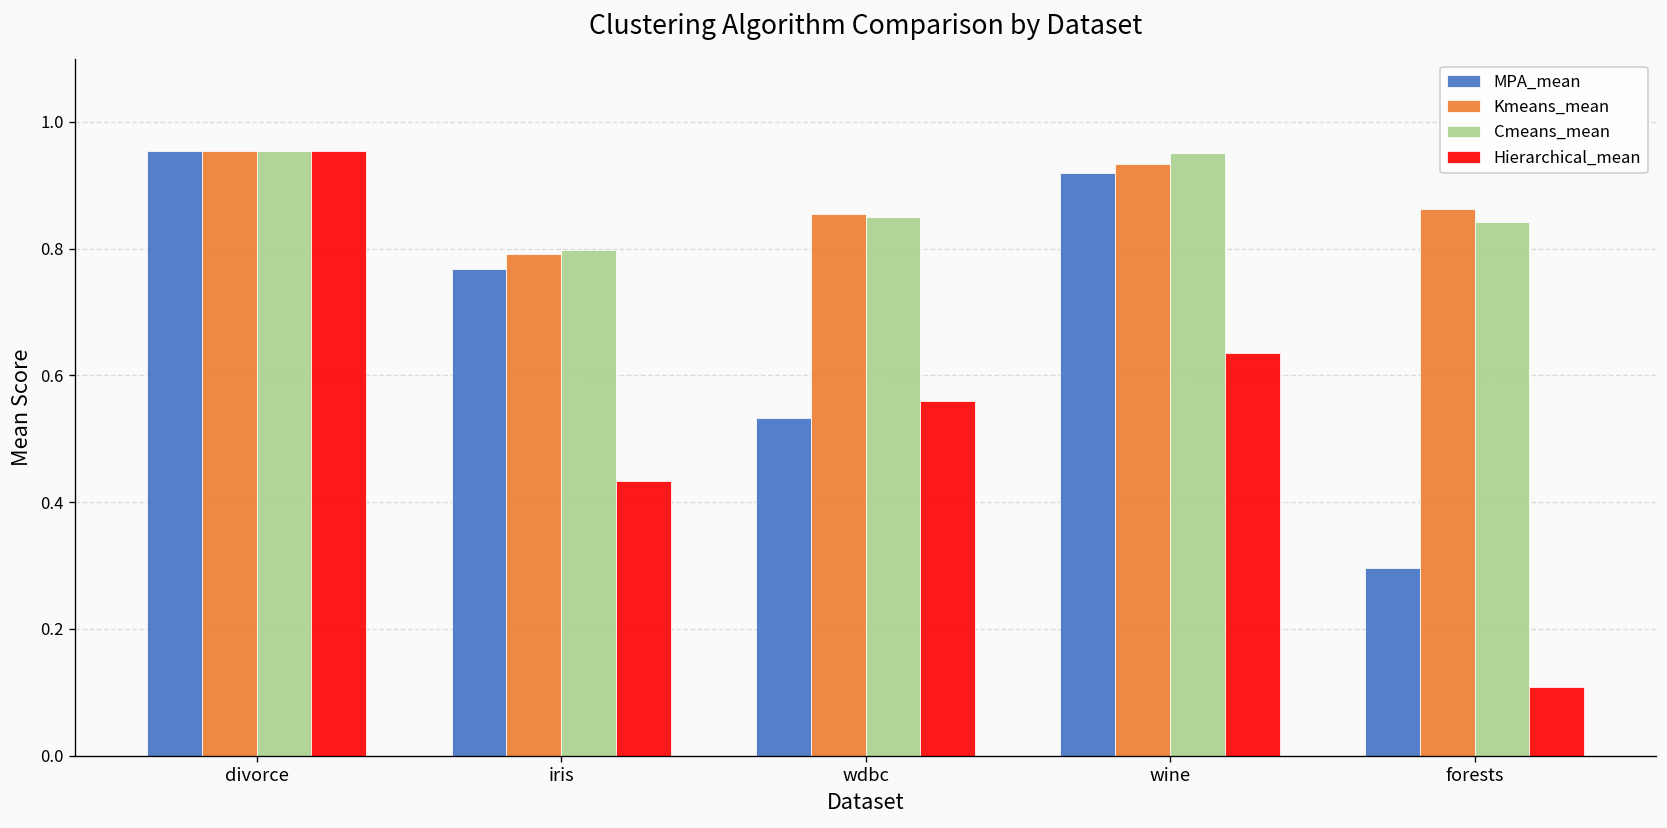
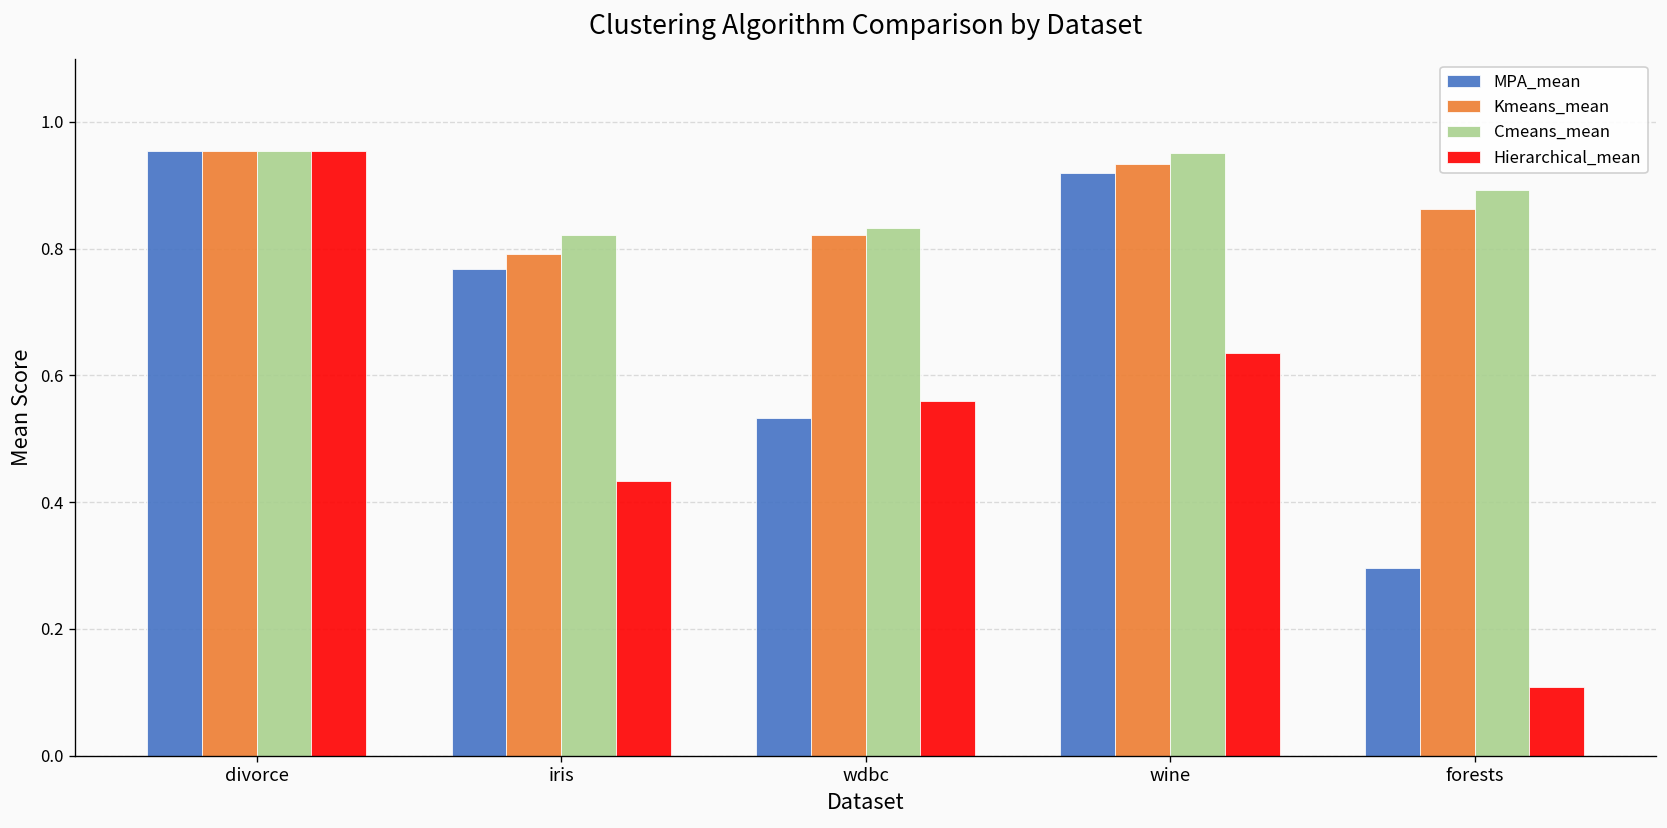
  {
    "MPA_mean": {
      "divorce": 0.95,
      "iris": 0.77,
      "wdbc": 0.53,
      "wine": 0.92,
      "forests": 0.30
    },
    "Kmeans_mean": {
      "divorce": 0.95,
      "iris": 0.79,
-     "wdbc": 0.85,
+     "wdbc": 0.82,
      "wine": 0.93,
      "forests": 0.86
    },
    "Cmeans_mean": {
      "divorce": 0.95,
-     "iris": 0.80,
-     "wdbc": 0.85,
+     "iris": 0.82,
+     "wdbc": 0.83,
      "wine": 0.95,
-     "forests": 0.84
+     "forests": 0.89
    },
    "Hierarchical_mean": {
      "divorce": 0.95,
      "iris": 0.43,
      "wdbc": 0.56,
      "wine": 0.64,
      "forests": 0.11
    }
  }
